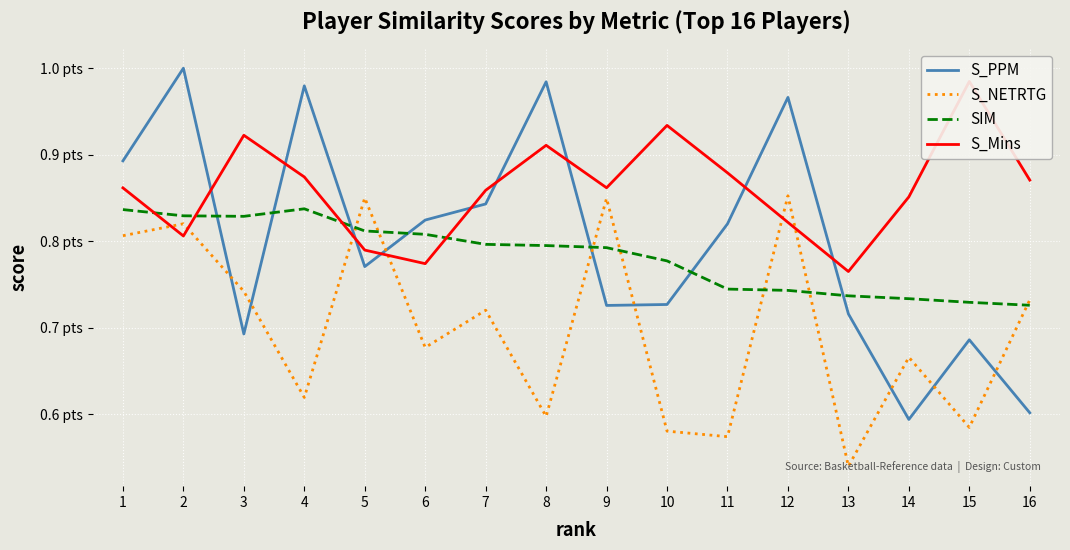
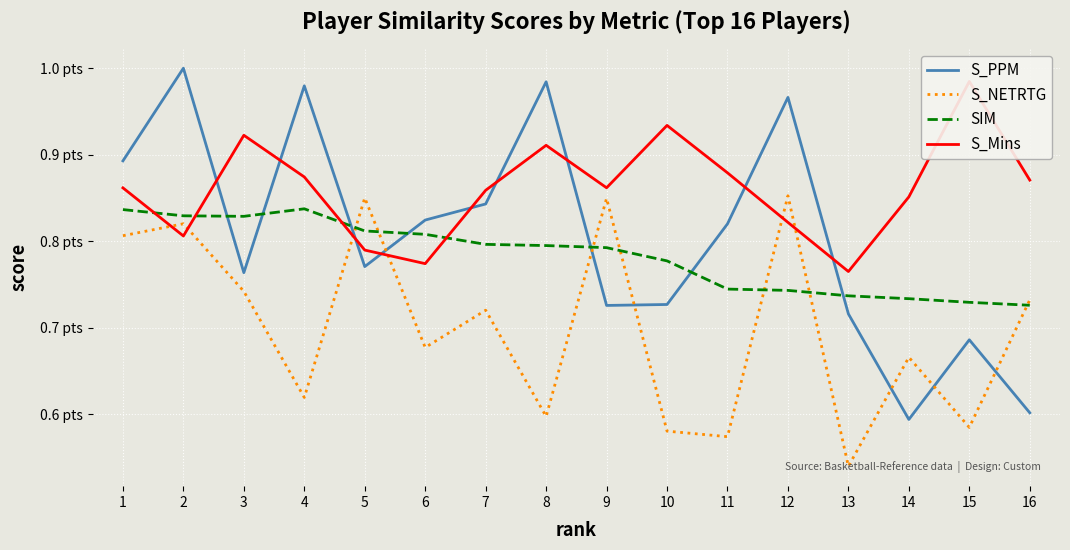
  {
    "S_PPM": {
      "1": "0.89 pts",
      "2": "1.00 pts",
-     "3": "0.69 pts",
+     "3": "0.76 pts",
      "4": "0.98 pts",
      "5": "0.77 pts",
      "6": "0.82 pts",
      "7": "0.84 pts",
      "8": "0.98 pts",
      "9": "0.73 pts",
      "10": "0.73 pts",
      "11": "0.82 pts",
      "12": "0.97 pts",
      "13": "0.72 pts",
      "14": "0.59 pts",
      "15": "0.69 pts",
      "16": "0.60 pts"
    },
    "S_NETRTG": {
      "1": "0.81 pts",
      "2": "0.82 pts",
      "3": "0.74 pts",
      "4": "0.62 pts",
      "5": "0.85 pts",
      "6": "0.68 pts",
      "7": "0.72 pts",
      "8": "0.60 pts",
      "9": "0.85 pts",
      "10": "0.58 pts",
      "11": "0.57 pts",
      "12": "0.85 pts",
      "13": "0.54 pts",
      "14": "0.67 pts",
      "15": "0.58 pts",
      "16": "0.73 pts"
    },
    "SIM": {
      "1": "0.84 pts",
      "2": "0.83 pts",
      "3": "0.83 pts",
      "4": "0.84 pts",
      "5": "0.81 pts",
      "6": "0.81 pts",
      "7": "0.80 pts",
      "8": "0.79 pts",
      "9": "0.79 pts",
      "10": "0.78 pts",
      "11": "0.74 pts",
      "12": "0.74 pts",
      "13": "0.74 pts",
      "14": "0.73 pts",
      "15": "0.73 pts",
      "16": "0.73 pts"
    },
    "S_Mins": {
      "1": "0.86 pts",
      "2": "0.81 pts",
      "3": "0.92 pts",
      "4": "0.87 pts",
      "5": "0.79 pts",
      "6": "0.77 pts",
      "7": "0.86 pts",
      "8": "0.91 pts",
      "9": "0.86 pts",
      "10": "0.93 pts",
      "11": "0.88 pts",
      "12": "0.82 pts",
      "13": "0.76 pts",
      "14": "0.85 pts",
      "16": "0.87 pts"
    }
  }
